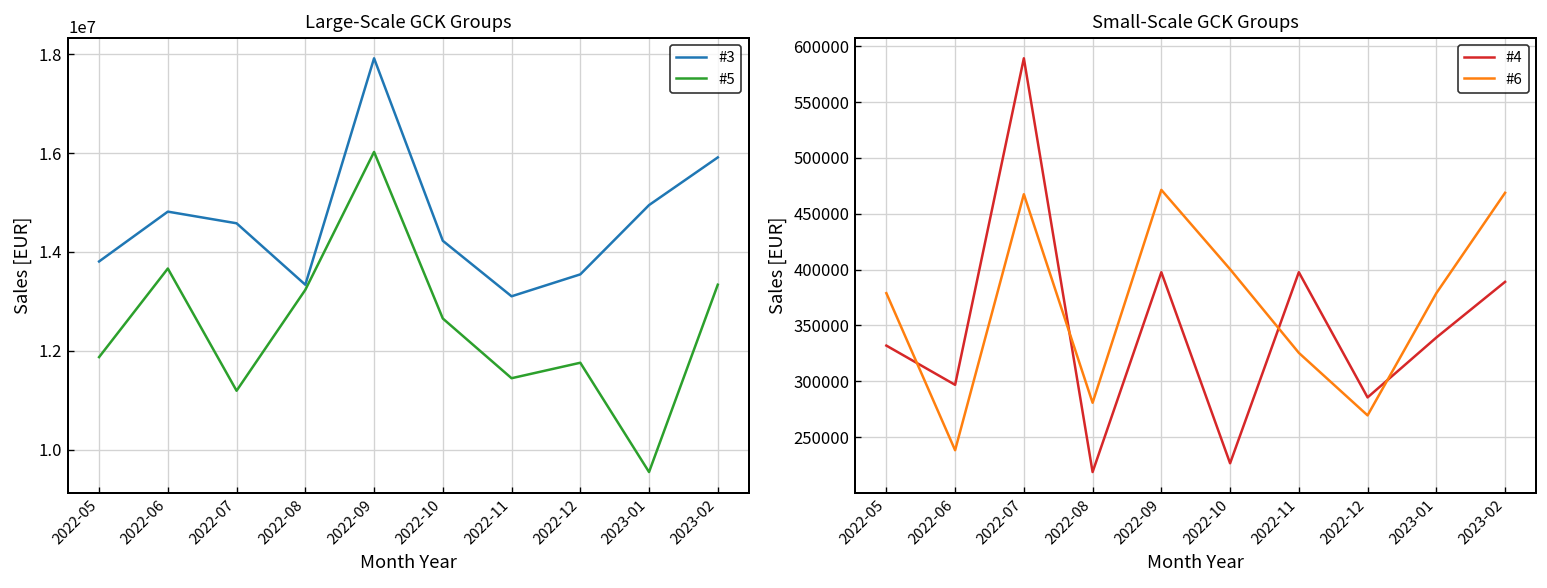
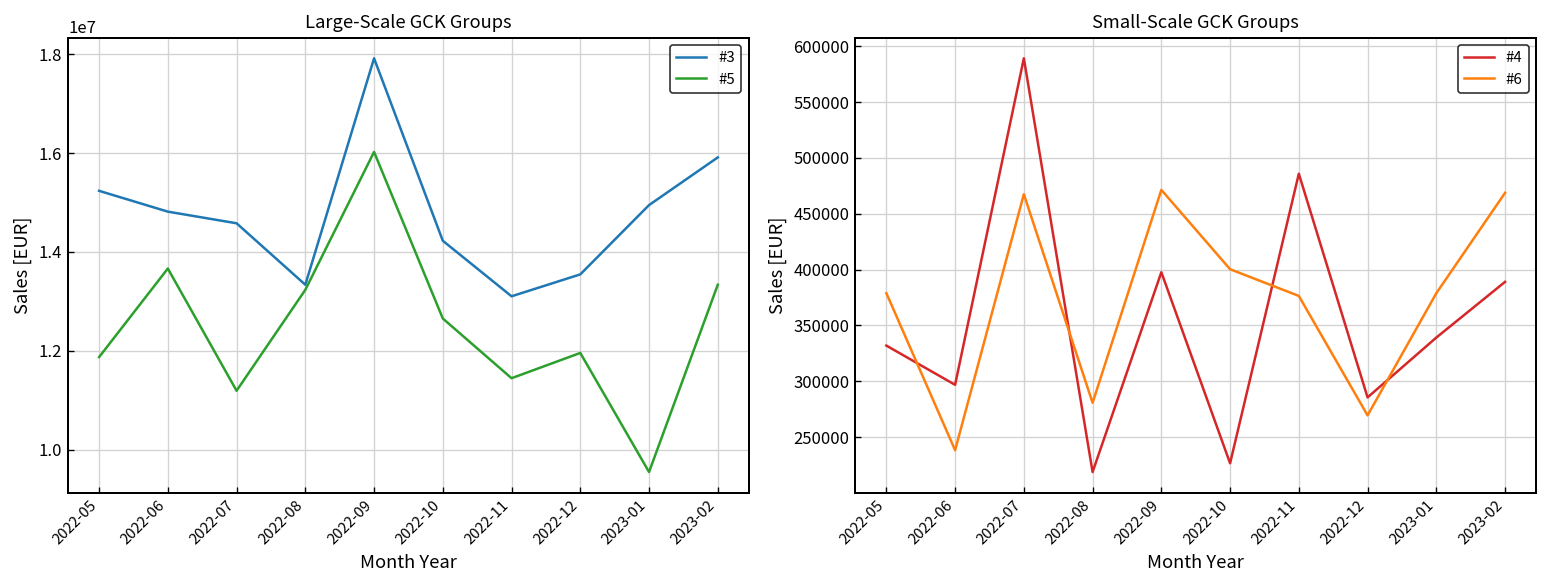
  {
    "Large-Scale GCK Groups": {
      "#3": {
-       "2022-05": 13800000,
+       "2022-05": 15200000,
        "2022-06": 14800000,
        "2022-07": 14600000,
        "2022-08": 13300000,
        "2022-09": 17900000,
        "2022-10": 14200000,
        "2022-11": 13100000,
        "2022-12": 13500000,
        "2023-01": 14900000,
        "2023-02": 15900000
      },
      "#5": {
        "2022-05": 11900000,
        "2022-06": 13700000,
        "2022-07": 11200000,
        "2022-08": 13200000,
        "2022-09": 16000000,
        "2022-10": 12700000,
        "2022-11": 11400000,
-       "2022-12": 11800000,
+       "2022-12": 12000000,
        "2023-01": 9500000,
        "2023-02": 13300000
      }
    },
    "Small-Scale GCK Groups": {
      "#4": {
        "2022-05": 330000,
        "2022-06": 300000,
        "2022-07": 590000,
        "2022-08": 220000,
        "2022-09": 400000,
        "2022-10": 230000,
-       "2022-11": 400000,
+       "2022-11": 490000,
        "2022-12": 290000,
        "2023-01": 340000,
        "2023-02": 390000
      },
      "#6": {
        "2022-05": 380000,
        "2022-06": 240000,
        "2022-07": 470000,
        "2022-08": 280000,
        "2022-09": 470000,
        "2022-10": 400000,
-       "2022-11": 330000,
+       "2022-11": 380000,
        "2022-12": 270000,
        "2023-01": 380000,
        "2023-02": 470000
      }
    }
  }
